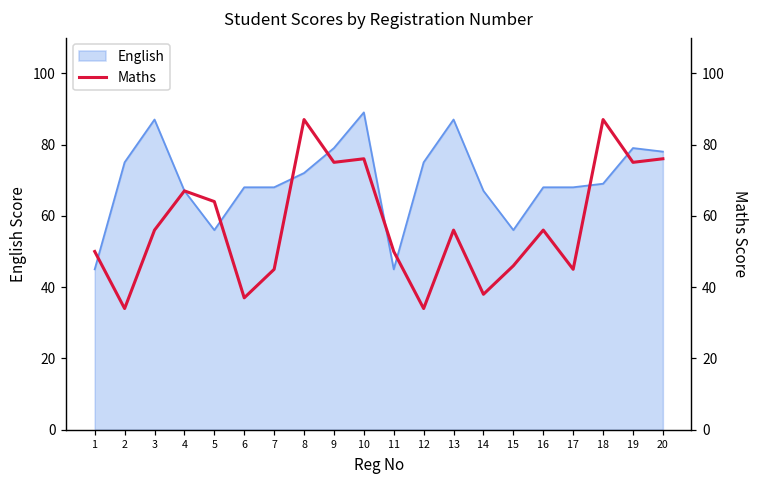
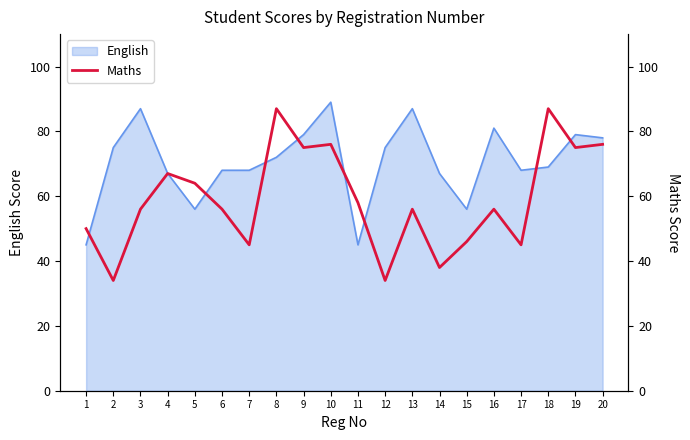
  {
    "English": {
      "1": 45,
      "2": 75,
      "3": 87,
      "4": 67,
      "5": 56,
      "6": 68,
      "7": 68,
      "8": 72,
      "9": 79,
      "10": 89,
      "11": 45,
      "12": 75,
      "13": 87,
      "14": 67,
      "15": 56,
-     "16": 68,
+     "16": 81,
      "17": 68,
      "18": 69,
      "19": 79,
      "20": 78
    },
    "Maths": {
      "1": 50,
      "2": 34,
      "3": 56,
      "4": 67,
      "5": 64,
-     "6": 37,
+     "6": 56,
      "7": 45,
      "8": 87,
      "9": 75,
      "10": 76,
-     "11": 50,
+     "11": 58,
      "12": 34,
      "13": 56,
      "14": 38,
      "15": 46,
      "16": 56,
      "17": 45,
      "18": 87,
      "19": 75,
      "20": 76
    }
  }
